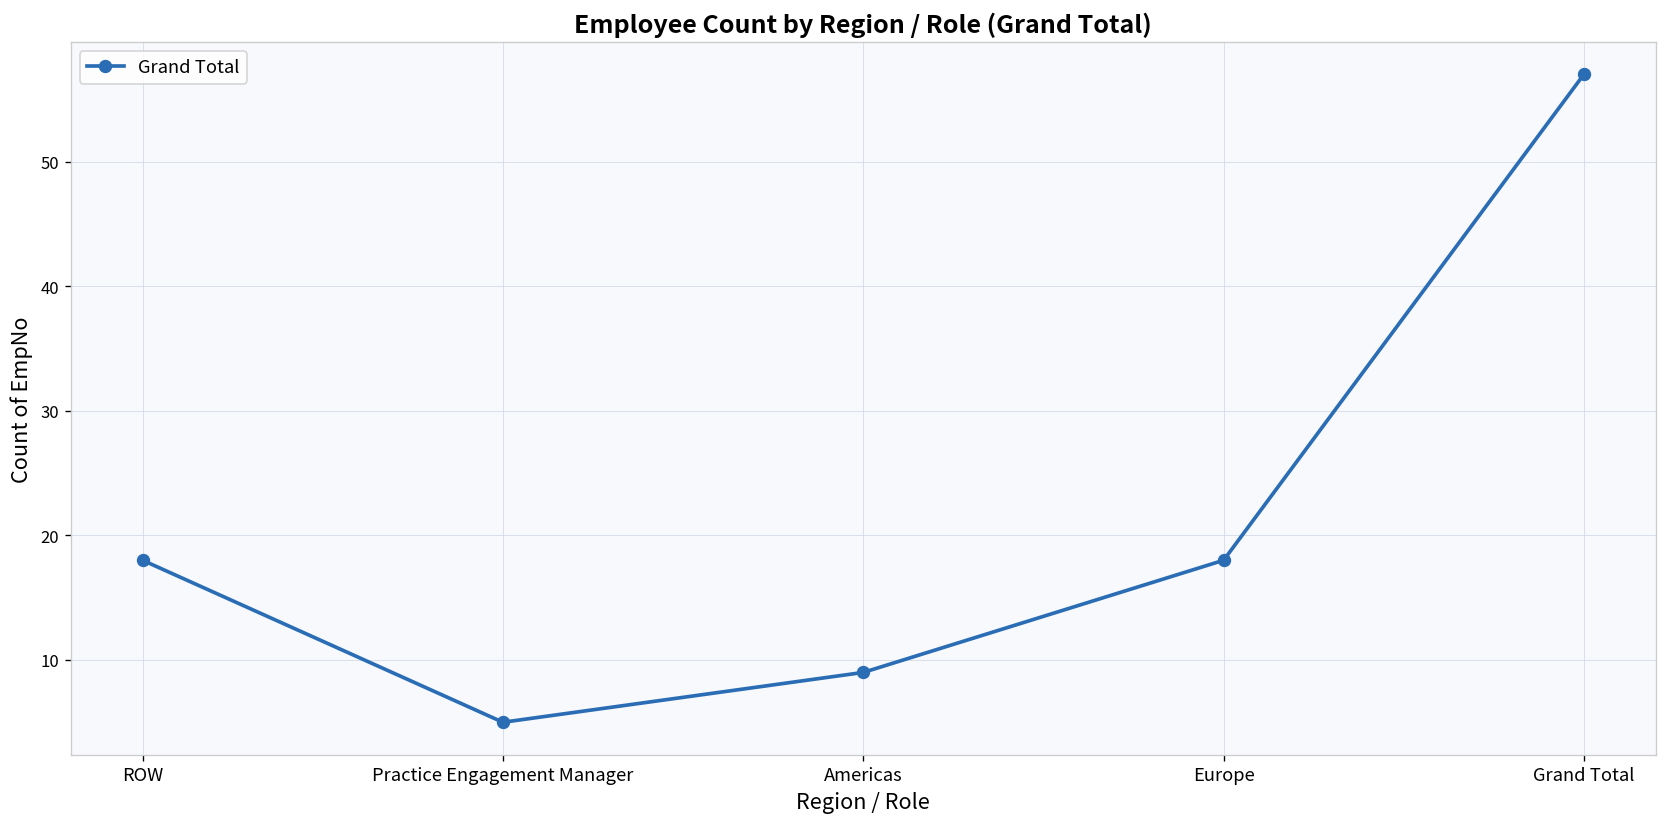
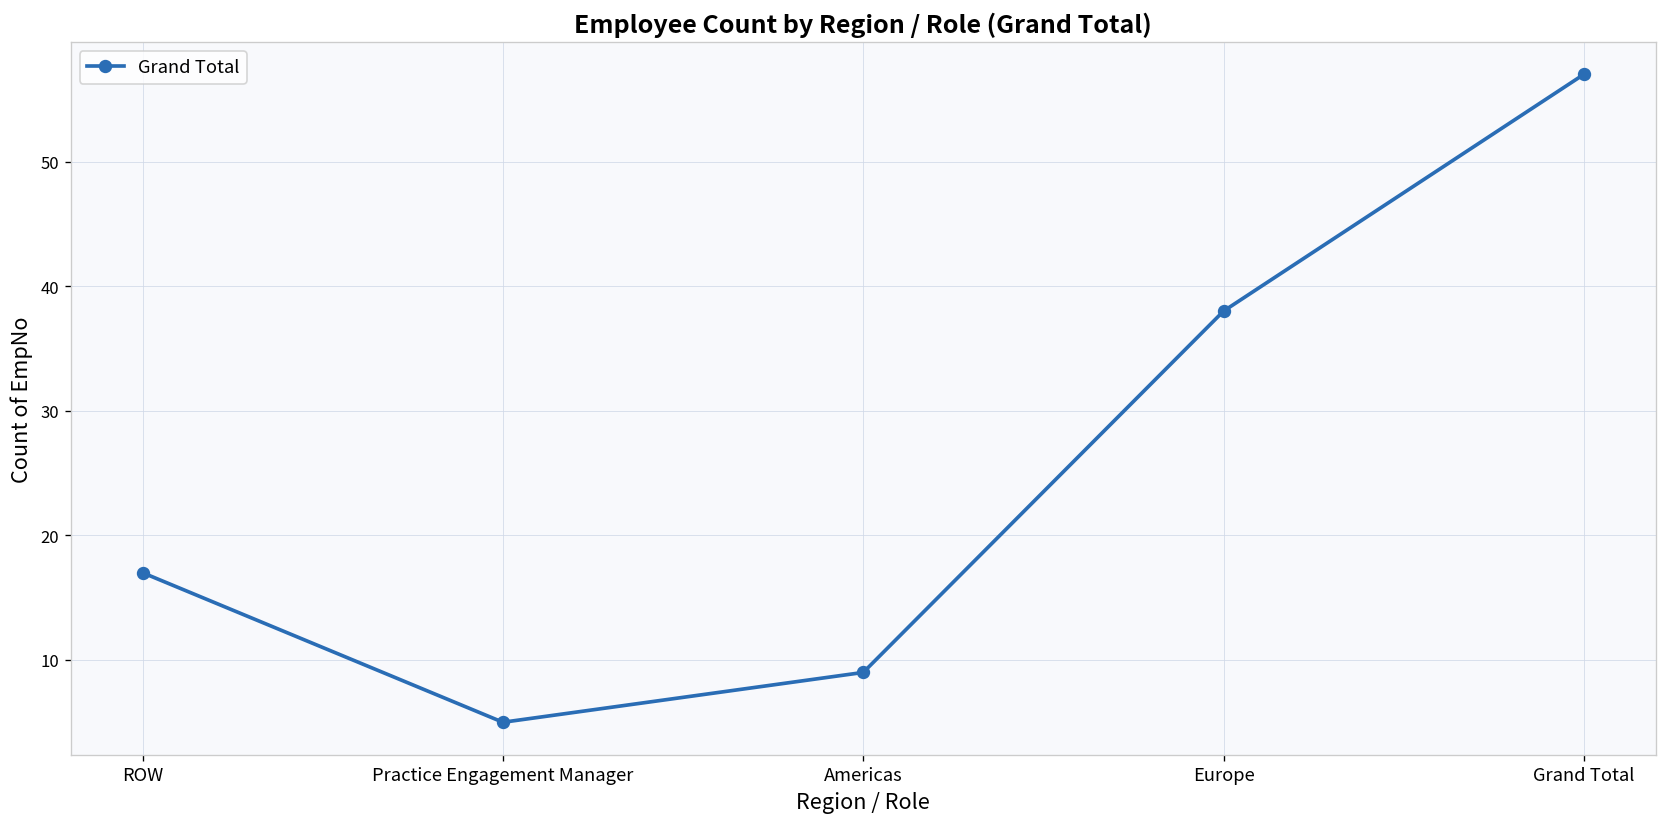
  {
-   "ROW": 18,
+   "ROW": 17,
    "Practice Engagement Manager": 5,
    "Americas": 9,
-   "Europe": 18,
+   "Europe": 38,
    "Grand Total": 57
  }
